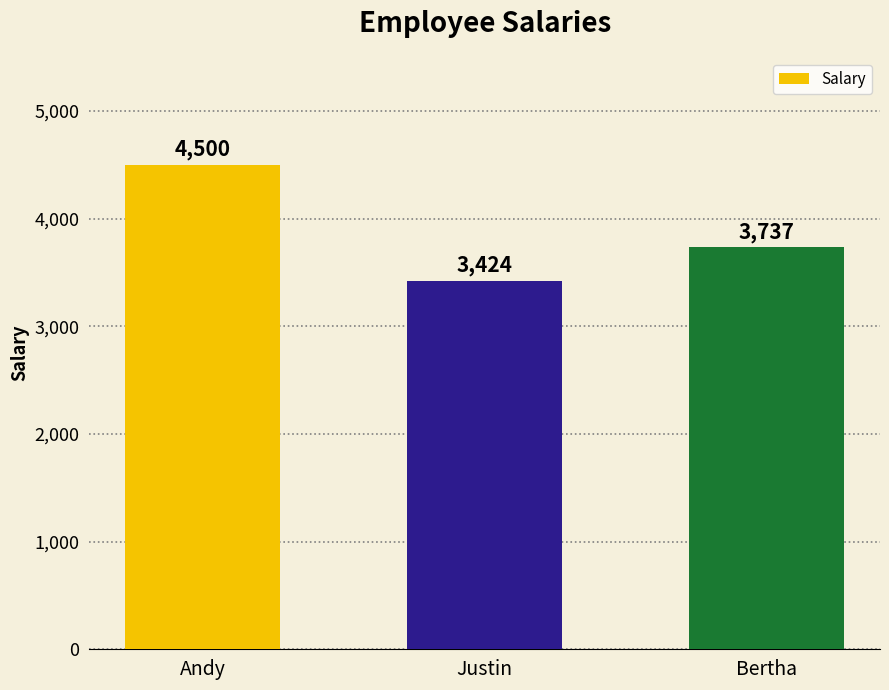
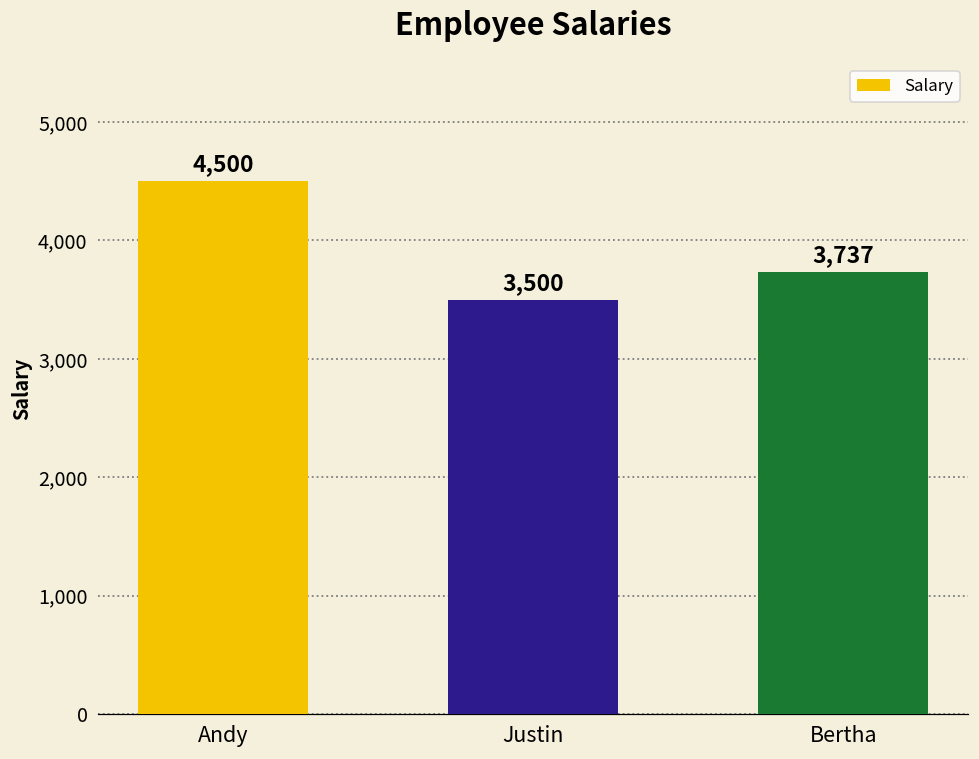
  {
    "Andy": "4,500",
-   "Justin": "3,424",
+   "Justin": "3,500",
    "Bertha": "3,737"
  }
